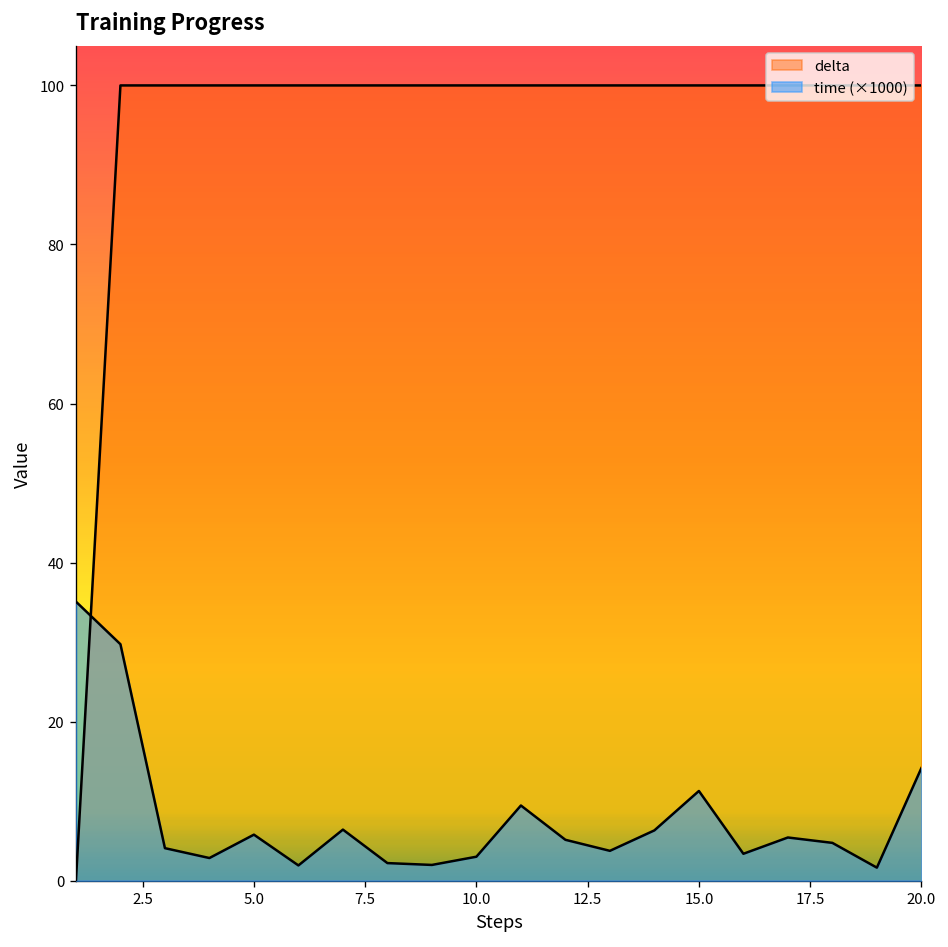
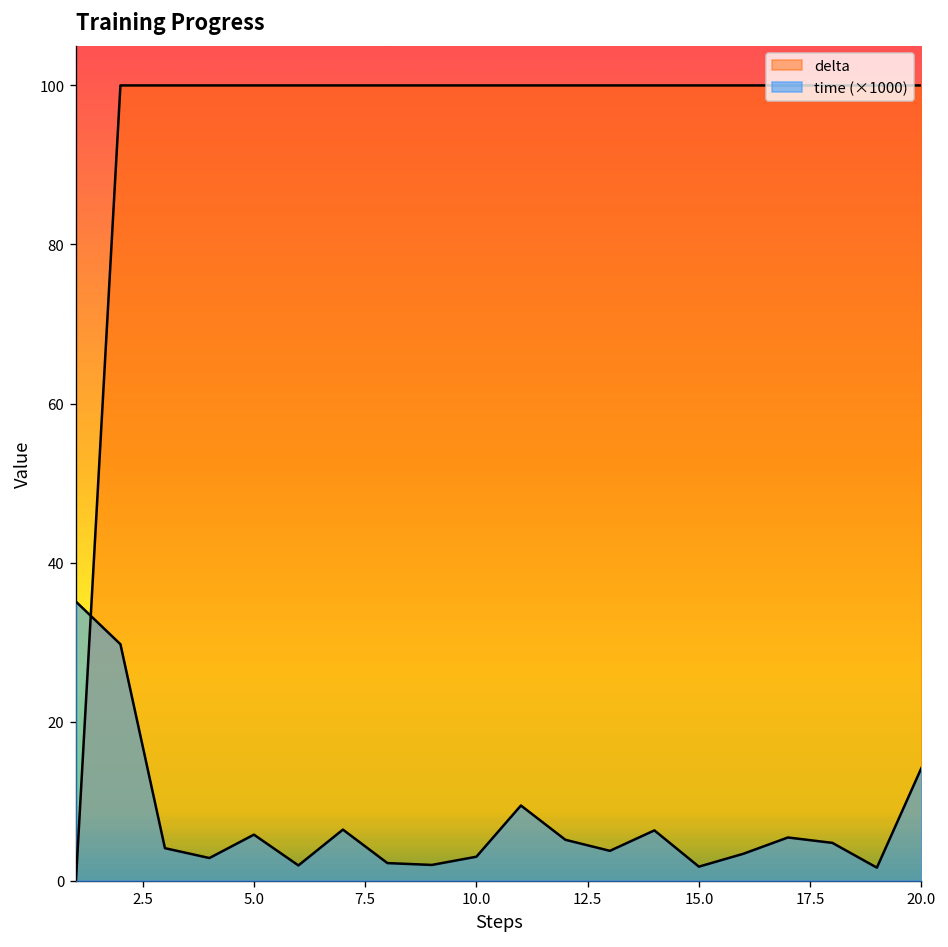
  {
    "delta": {
      "5.0": 100,
      "10.0": 100,
      "15.0": 100,
      "20.0": 100
    },
    "time (×1000)": {
      "5.0": 6,
      "10.0": 3,
-     "15.0": 11,
+     "15.0": 2,
      "20.0": 14
    }
  }
